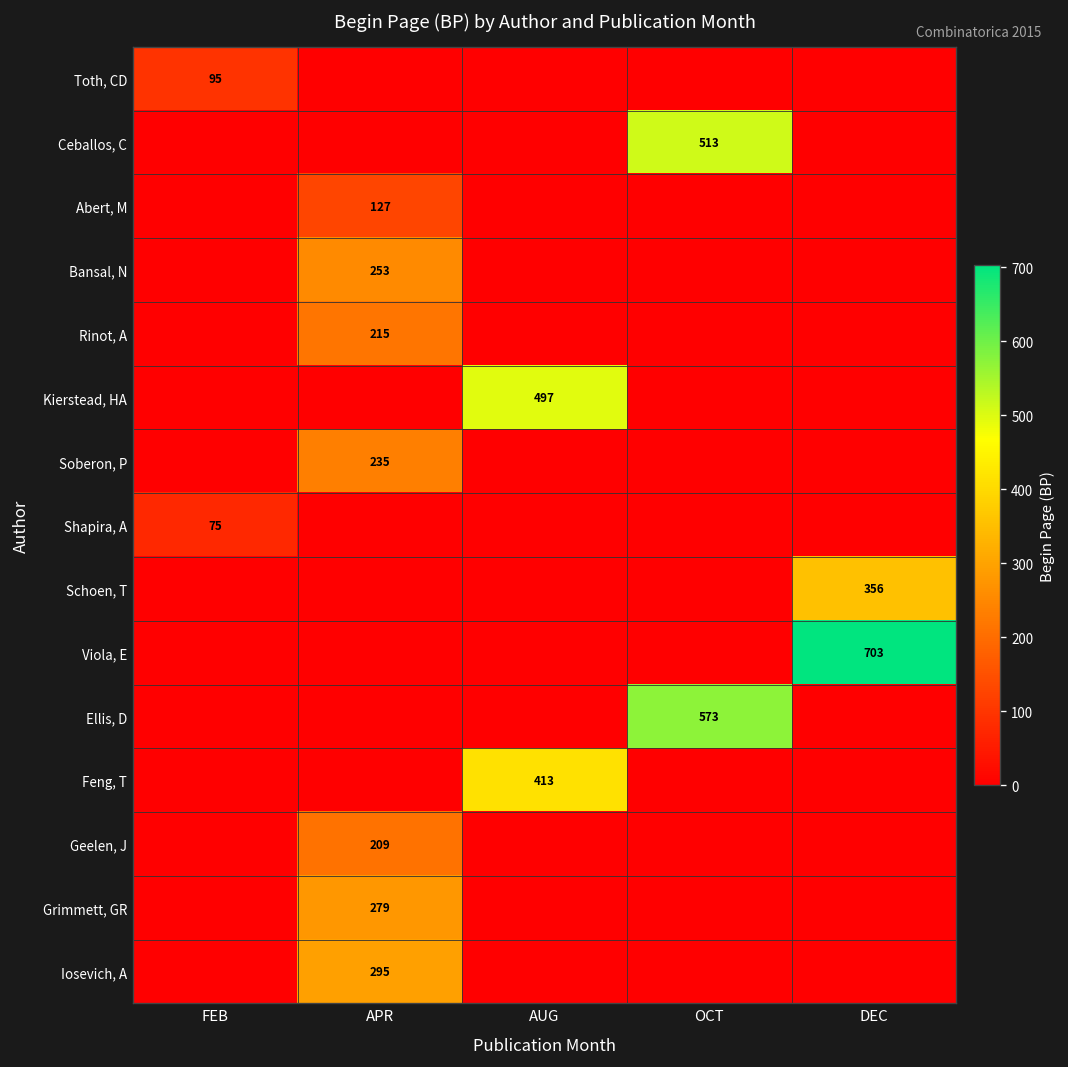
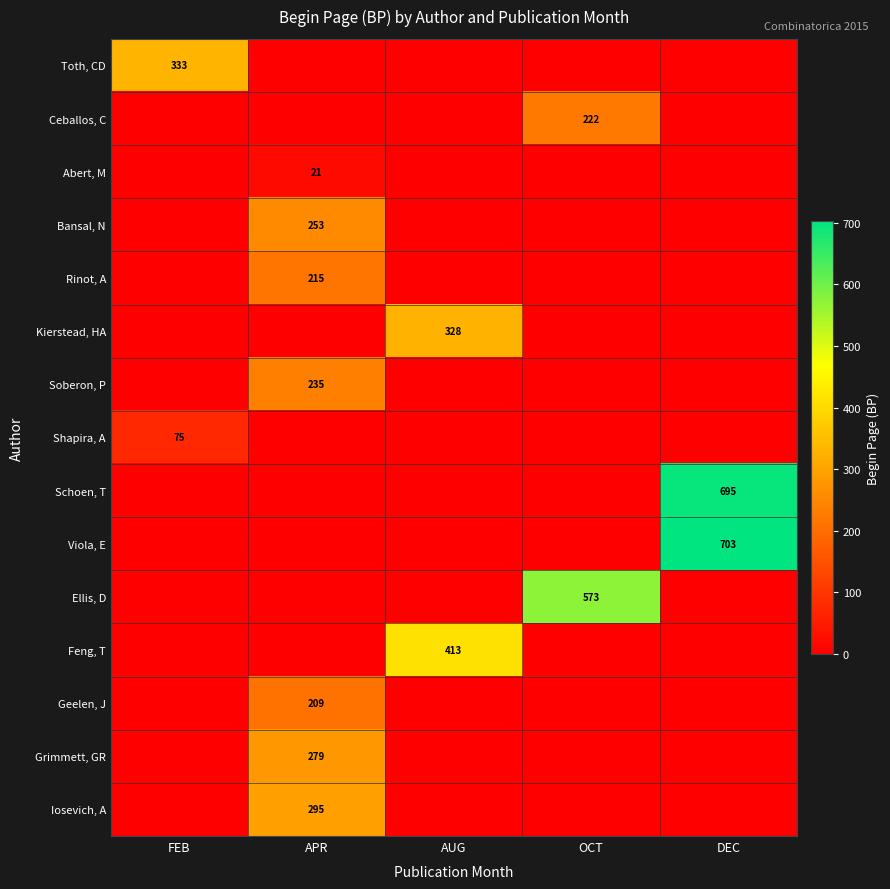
  {
    "Toth, CD": {
-     "FEB": 95
+     "FEB": 333
    },
    "Ceballos, C": {
-     "OCT": 513
+     "OCT": 222
    },
    "Abert, M": {
-     "APR": 127
+     "APR": 21
    },
    "Bansal, N": {
      "APR": 253
    },
    "Rinot, A": {
      "APR": 215
    },
    "Kierstead, HA": {
-     "AUG": 497
+     "AUG": 328
    },
    "Soberon, P": {
      "APR": 235
    },
    "Shapira, A": {
      "FEB": 75
    },
    "Schoen, T": {
-     "DEC": 356
+     "DEC": 695
    },
    "Viola, E": {
      "DEC": 703
    },
    "Ellis, D": {
      "OCT": 573
    },
    "Feng, T": {
      "AUG": 413
    },
    "Geelen, J": {
      "APR": 209
    },
    "Grimmett, GR": {
      "APR": 279
    },
    "Iosevich, A": {
      "APR": 295
    }
  }
